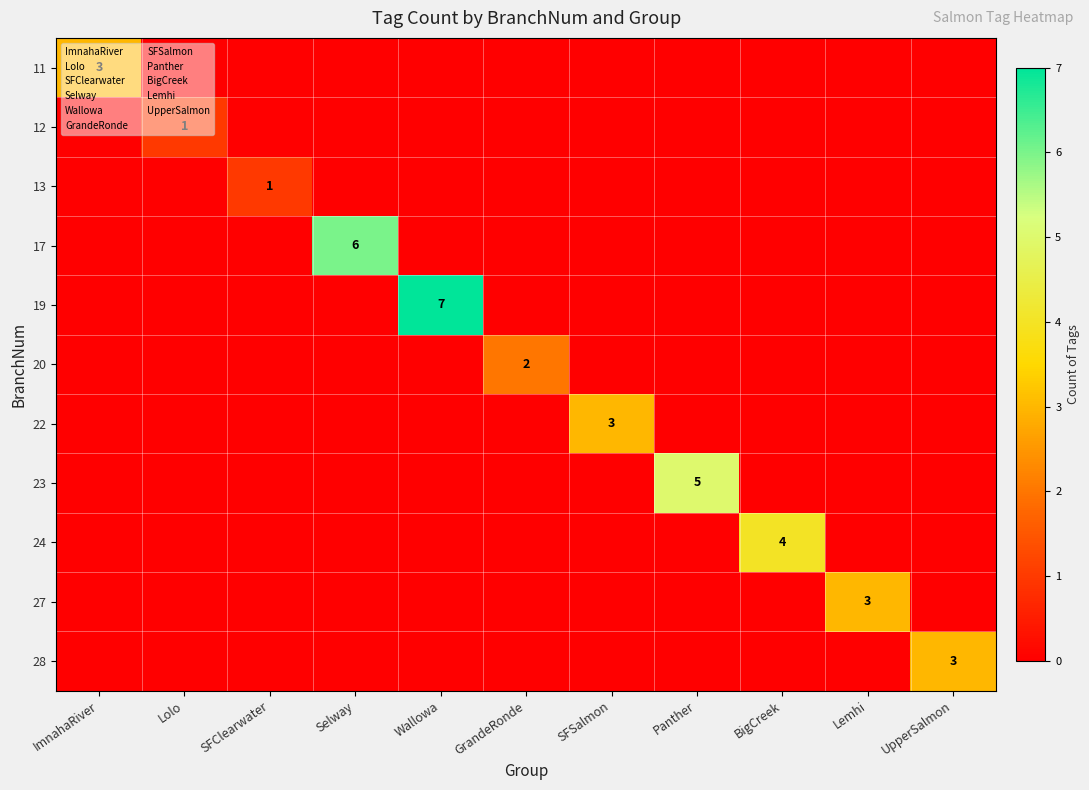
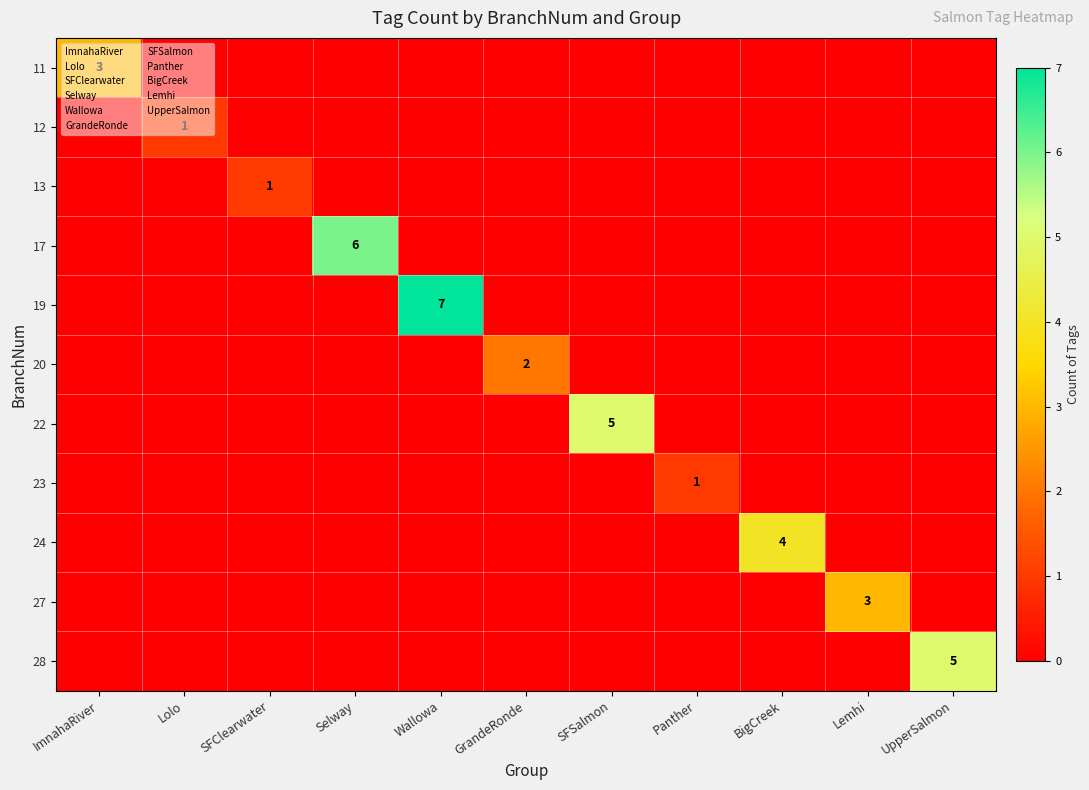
  {
    "13": {
      "SFClearwater": 1
    },
    "17": {
      "Selway": 6
    },
    "19": {
      "Wallowa": 7
    },
    "20": {
      "GrandeRonde": 2
    },
    "22": {
-     "SFSalmon": 3
+     "SFSalmon": 5
    },
    "23": {
-     "Panther": 5
+     "Panther": 1
    },
    "24": {
      "BigCreek": 4
    },
    "27": {
      "Lemhi": 3
    },
    "28": {
-     "UpperSalmon": 3
+     "UpperSalmon": 5
    }
  }
